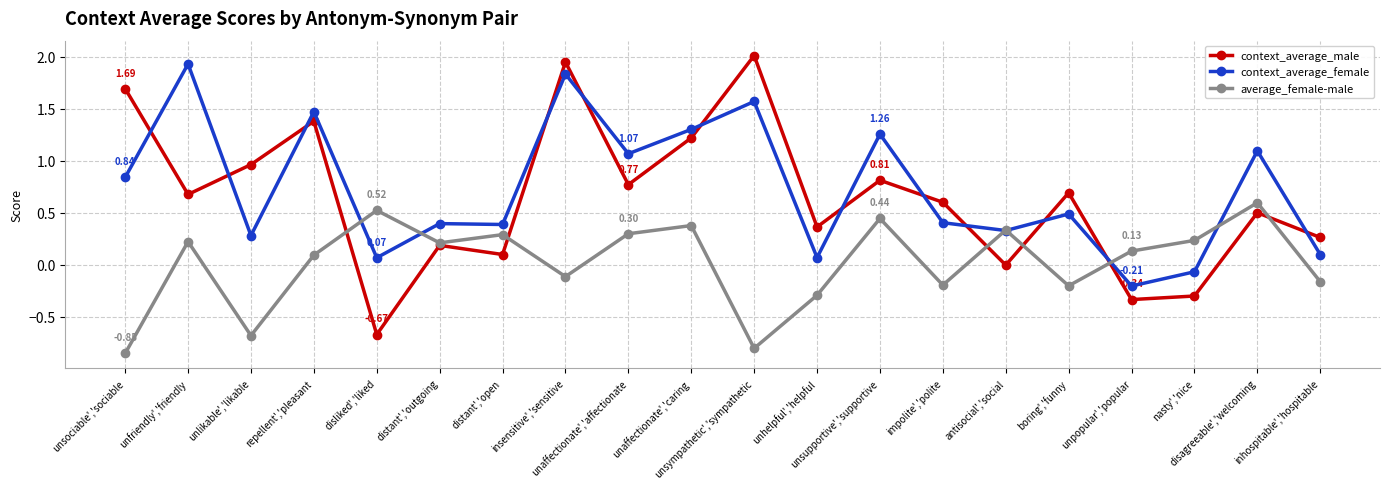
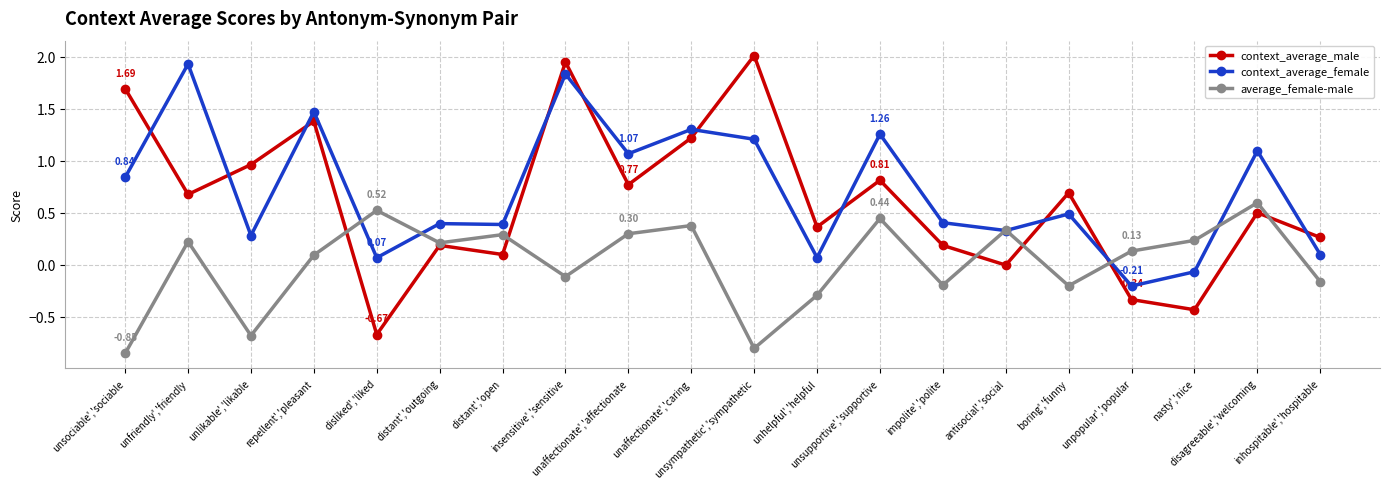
  {
    "context_average_male": {
      "unfriendly','friendly": 0.68,
      "unlikable','likable": 0.96,
      "repellent','pleasant": 1.38,
      "distant','open": 0.10,
      "insensitive','sensitive": 1.95,
      "unaffectionate','caring": 1.22,
      "unsympathetic','sympathetic": 2.01,
      "unhelpful','helpful": 0.36,
-     "impolite','polite": 0.60,
+     "impolite','polite": 0.19,
      "antisocial','social": 0.00,
      "boring','funny": 0.69,
-     "nasty','nice": -0.30,
+     "nasty','nice": -0.43,
      "disagreeable','welcoming": 0.50,
      "inhospitable','hospitable": 0.26
    },
    "context_average_female": {
      "unfriendly','friendly": 1.93,
      "unlikable','likable": 0.28,
      "repellent','pleasant": 1.47,
      "distant','outgoing": 0.39,
      "distant','open": 0.39,
      "insensitive','sensitive": 1.83,
      "unaffectionate','caring": 1.30,
-     "unsympathetic','sympathetic": 1.57,
+     "unsympathetic','sympathetic": 1.21,
      "unhelpful','helpful": 0.07,
      "impolite','polite": 0.40,
      "boring','funny": 0.49,
      "nasty','nice": -0.07,
      "disagreeable','welcoming": 1.09,
      "inhospitable','hospitable": 0.10
    },
    "average_female-male": {
      "unsociable','sociable": -0.85,
      "disliked','liked": 0.52,
      "unaffectionate','affectionate": 0.30,
      "unsupportive','supportive": 0.44,
      "unpopular','popular": 0.13
    }
  }
